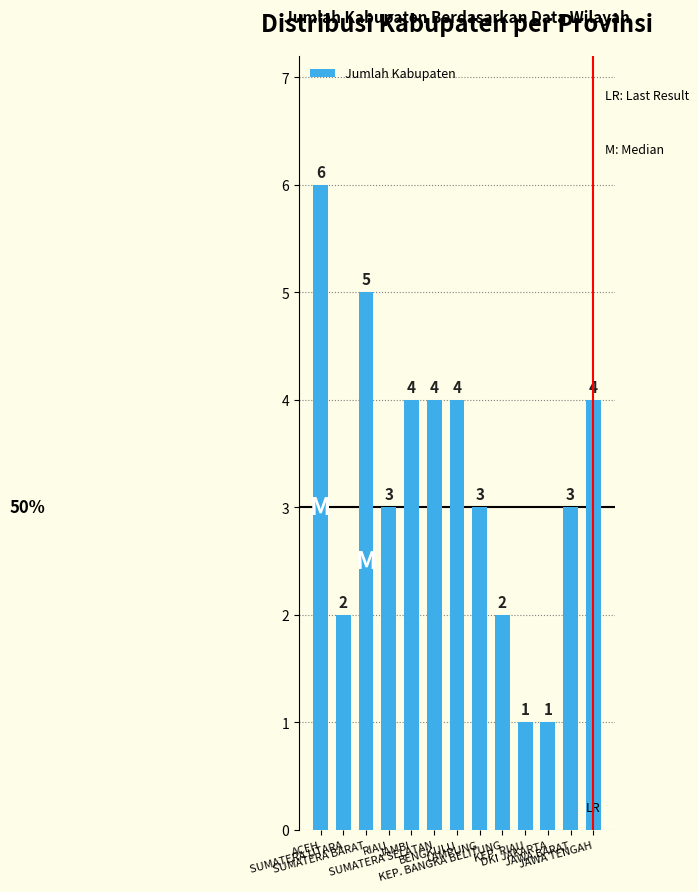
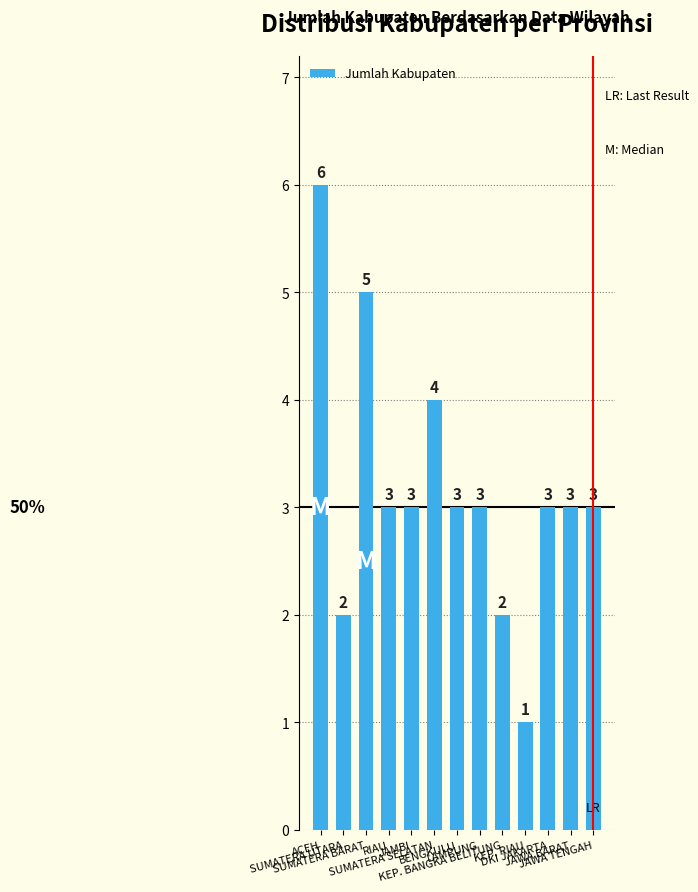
  {
    "ACEH": 6,
    "SUMATERA UTARA": 2,
    "SUMATERA BARAT": 5,
    "RIAU": 3,
-   "JAMBI": 4,
+   "JAMBI": 3,
    "SUMATERA SELATAN": 4,
-   "BENGKULU": 4,
+   "BENGKULU": 3,
    "LAMPUNG": 3,
    "KEP. BANGKA BELITUNG": 2,
    "KEP. RIAU": 1,
-   "DKI JAKARTA": 1,
+   "DKI JAKARTA": 3,
    "JAWA BARAT": 3,
-   "JAWA TENGAH": 4
+   "JAWA TENGAH": 3
  }
